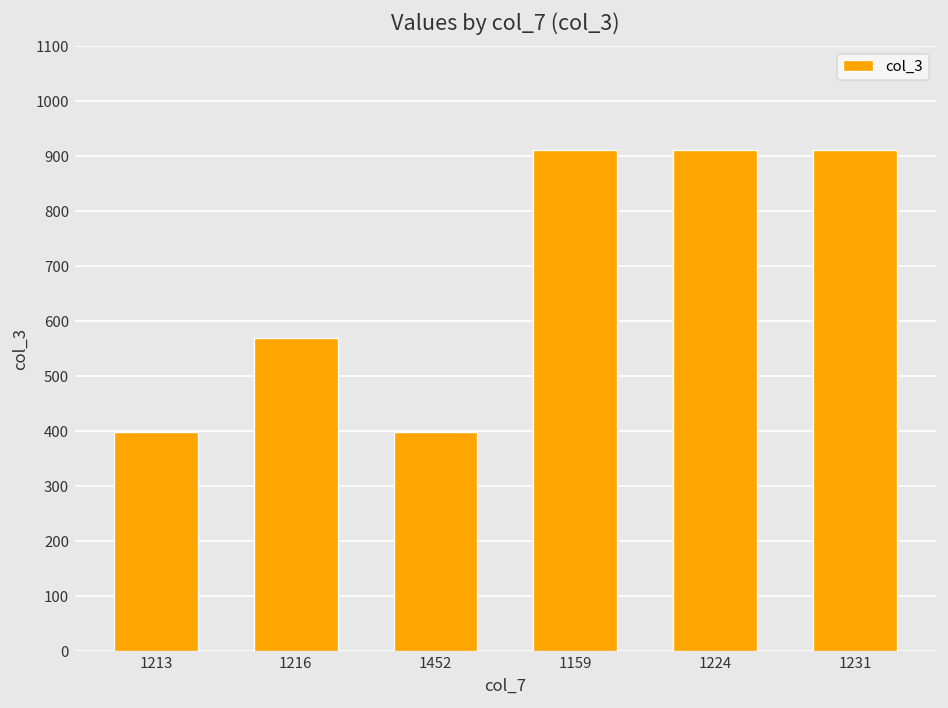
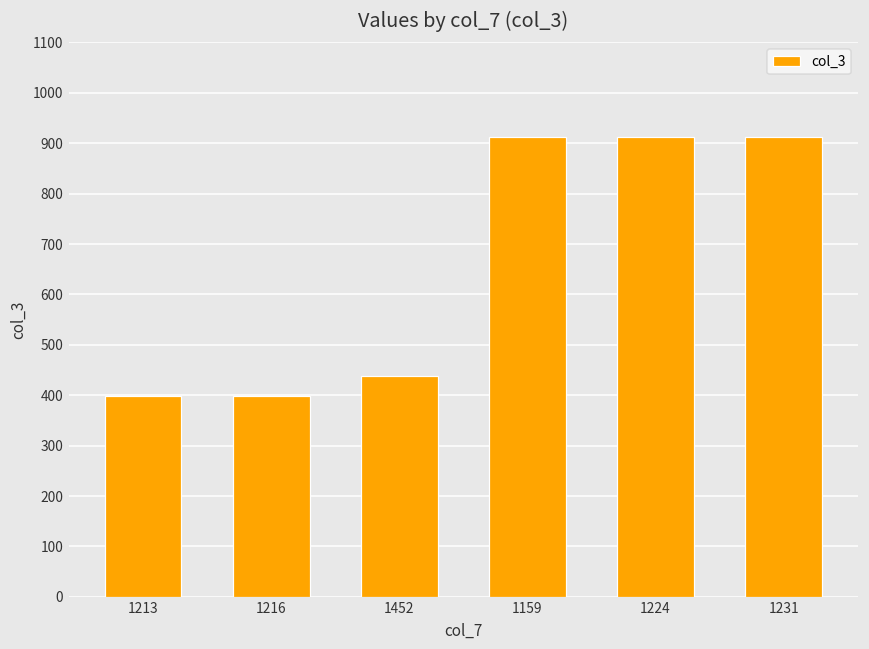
  {
    "1213": 400,
-   "1216": 570,
-   "1452": 400,
+   "1216": 400,
+   "1452": 440,
    "1159": 910,
    "1224": 910,
    "1231": 910
  }
